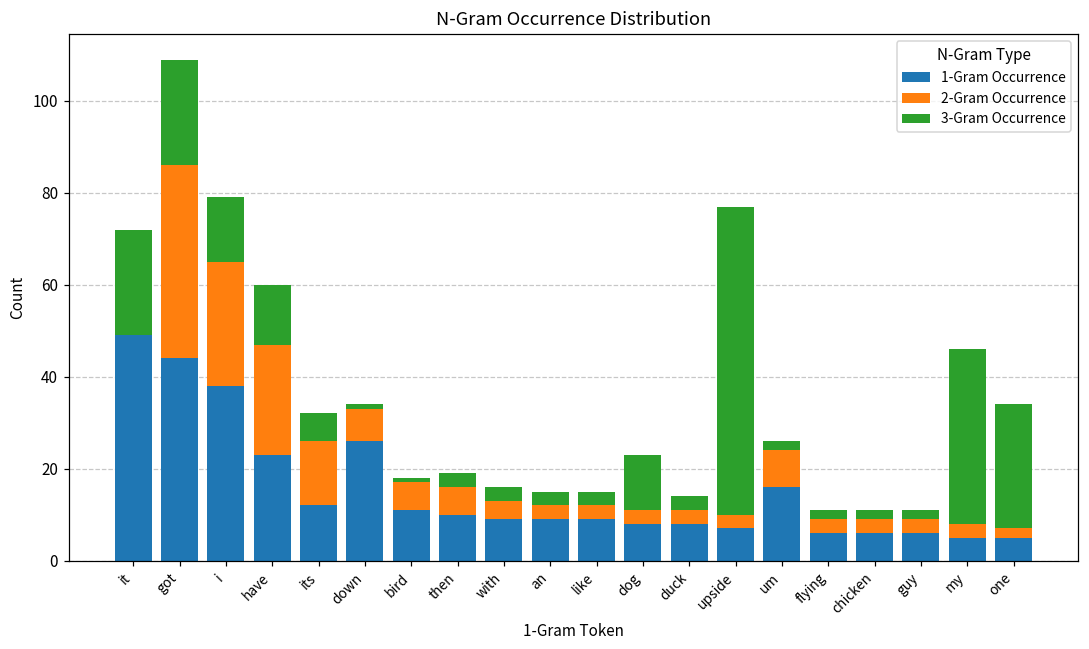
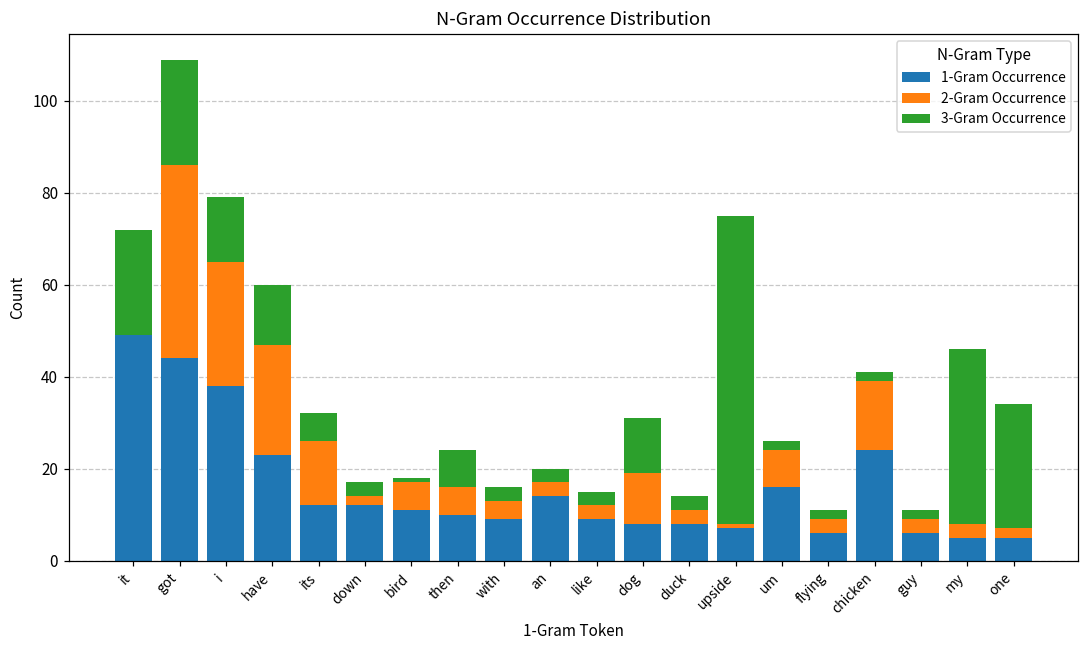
  {
    "1-Gram Occurrence": {
      "it": 49,
      "got": 44,
      "i": 38,
      "have": 23,
      "its": 12,
-     "down": 26,
+     "down": 12,
      "bird": 11,
      "then": 10,
      "with": 9,
-     "an": 9,
+     "an": 14,
      "like": 9,
      "dog": 8,
      "duck": 8,
      "upside": 7,
      "um": 16,
      "flying": 6,
-     "chicken": 6,
+     "chicken": 24,
      "guy": 6,
      "my": 5,
      "one": 5
    },
    "2-Gram Occurrence": {
      "it": 0,
      "got": 42,
      "i": 27,
      "have": 24,
      "its": 14,
-     "down": 7,
+     "down": 2,
      "bird": 6,
      "then": 6,
      "with": 4,
      "an": 3,
      "like": 3,
-     "dog": 3,
+     "dog": 11,
      "duck": 3,
-     "upside": 3,
+     "upside": 1,
      "um": 8,
      "flying": 3,
-     "chicken": 3,
+     "chicken": 15,
      "guy": 3,
      "my": 3,
      "one": 2
    },
    "3-Gram Occurrence": {
      "it": 23,
      "got": 23,
      "i": 14,
      "have": 13,
      "its": 6,
-     "down": 1,
+     "down": 3,
      "bird": 1,
-     "then": 3,
+     "then": 8,
      "with": 3,
      "an": 3,
      "like": 3,
      "dog": 12,
      "duck": 3,
      "upside": 67,
      "um": 2,
      "flying": 2,
      "chicken": 2,
      "guy": 2,
      "my": 38,
      "one": 27
    }
  }
